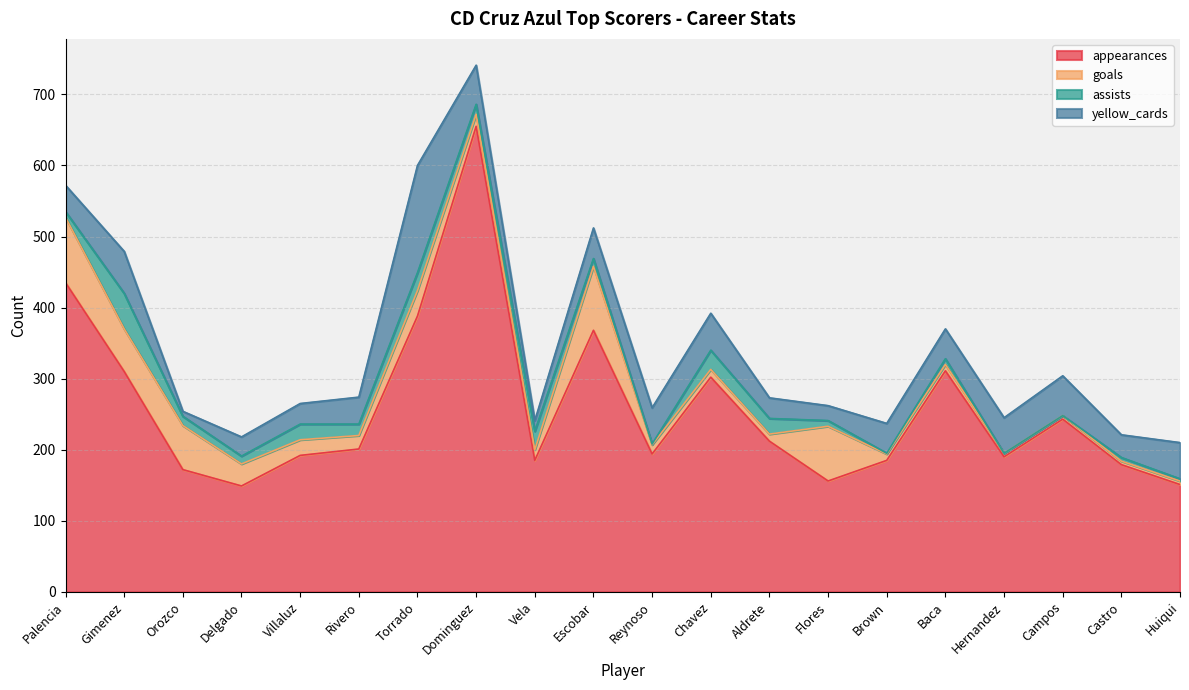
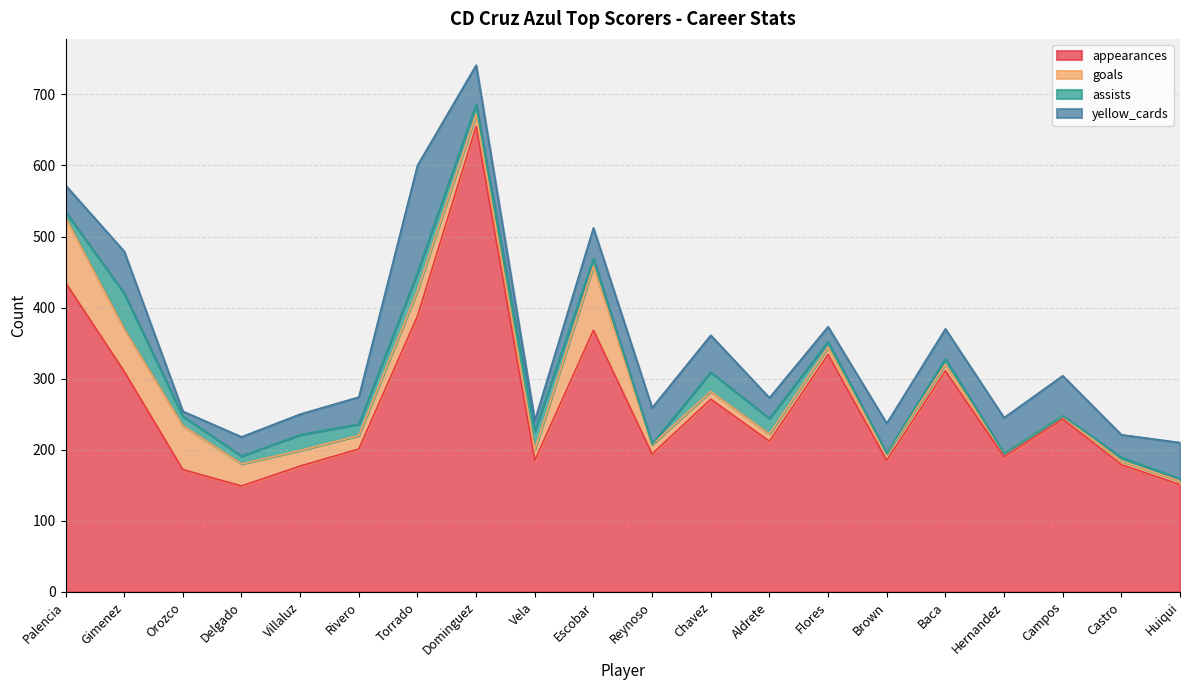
  {
    "appearances": {
      "Palencia": 440,
      "Gimenez": 310,
      "Orozco": 170,
      "Delgado": 150,
-     "Villaluz": 190,
+     "Villaluz": 180,
      "Rivero": 200,
      "Torrado": 390,
      "Dominguez": 660,
      "Vela": 190,
      "Escobar": 370,
      "Reynoso": 190,
-     "Chavez": 300,
+     "Chavez": 270,
      "Aldrete": 210,
-     "Flores": 160,
+     "Flores": 330,
      "Brown": 190,
      "Baca": 310,
      "Hernandez": 190,
      "Campos": 240,
      "Castro": 180,
      "Huiqui": 150
    },
    "goals": {
      "Palencia": 90,
      "Gimenez": 60,
      "Orozco": 60,
      "Delgado": 30,
      "Villaluz": 20,
      "Rivero": 20,
      "Torrado": 40,
      "Dominguez": 20,
      "Vela": 20,
      "Escobar": 90,
      "Chavez": 10,
      "Aldrete": 10,
-     "Flores": 80,
+     "Flores": 10,
      "Baca": 10,
      "Castro": 10
    }
  }
